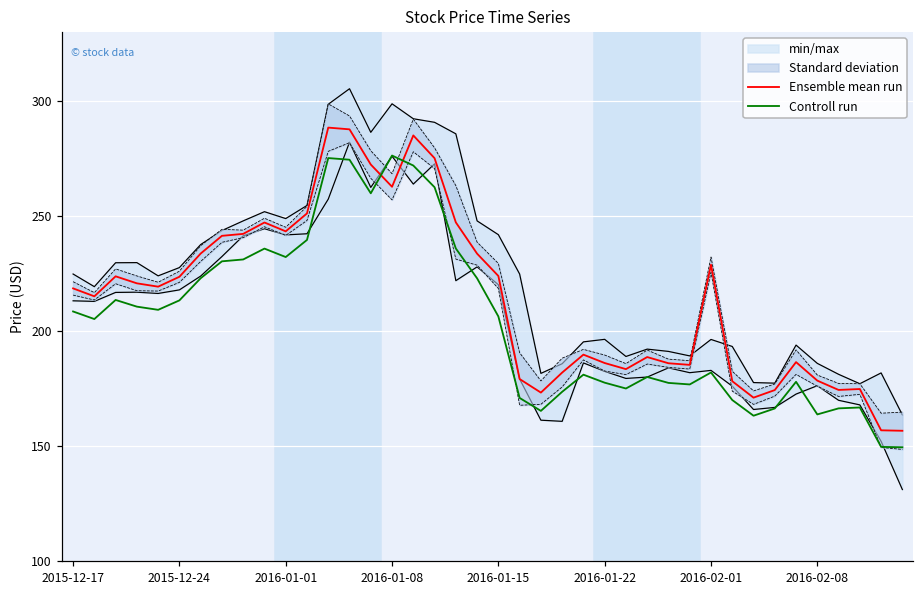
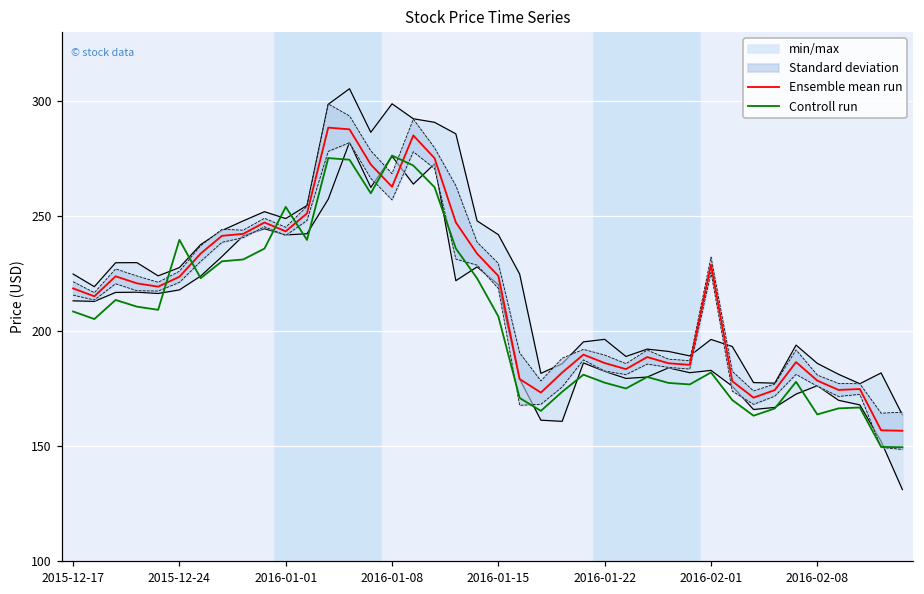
  {
    "Ensemble mean run": {
      "2015-12-17": 219,
      "2015-12-24": 224,
      "2016-01-01": 243,
      "2016-01-08": 263,
      "2016-01-15": 224,
      "2016-01-22": 186,
      "2016-02-01": 229,
      "2016-02-08": 179
    },
    "Controll run": {
      "2015-12-17": 209,
-     "2015-12-24": 213,
-     "2016-01-01": 232,
+     "2015-12-24": 240,
+     "2016-01-01": 254,
      "2016-01-15": 206,
      "2016-01-22": 178,
      "2016-02-08": 164
    }
  }
